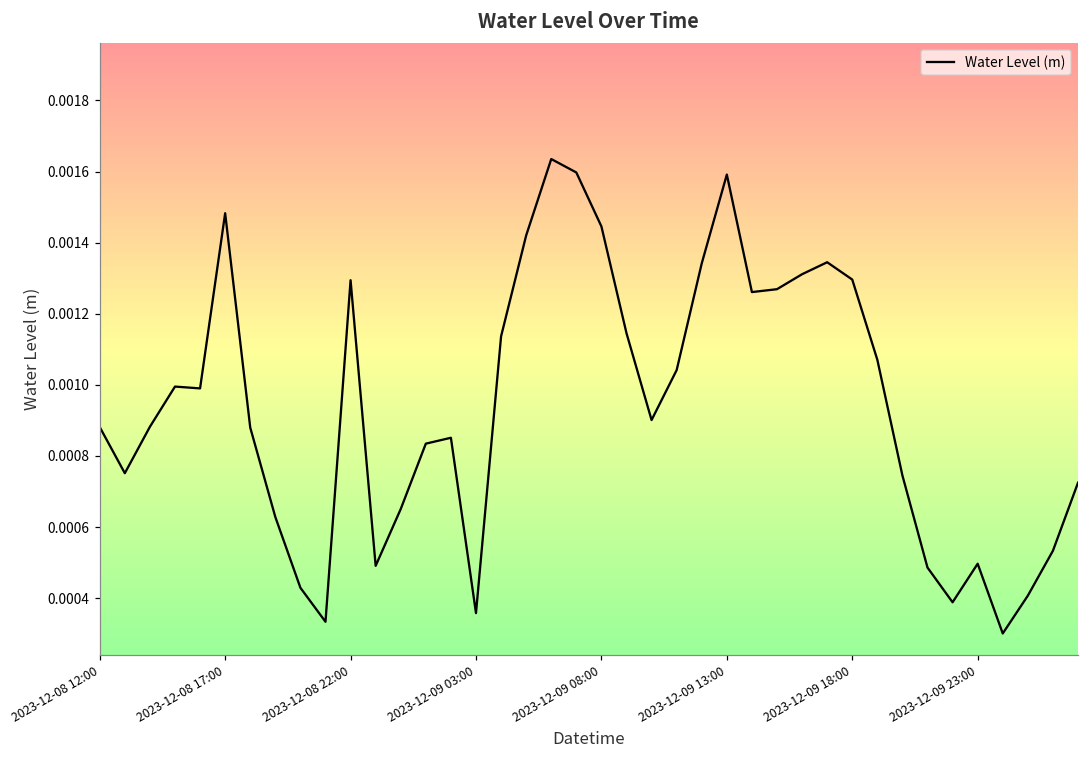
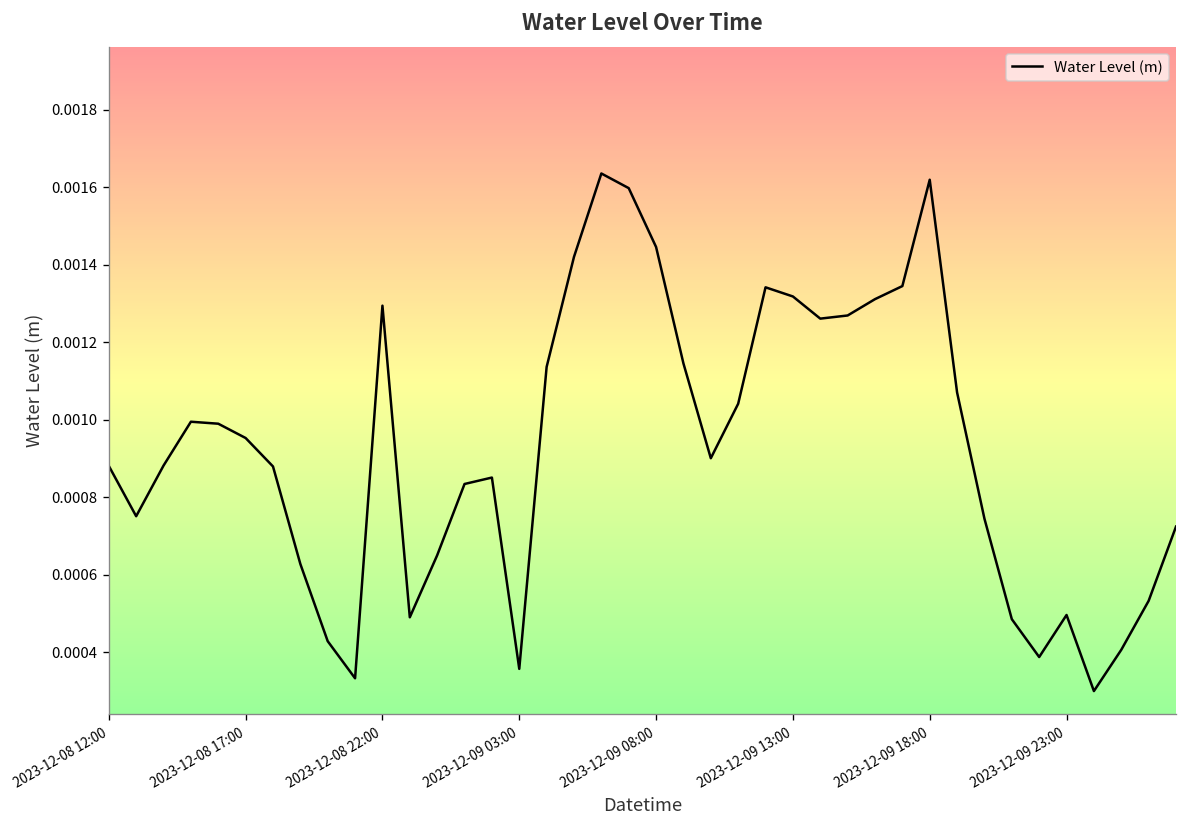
  {
    "2023-12-08 12:00": 0.00088,
-   "2023-12-08 17:00": 0.00148,
+   "2023-12-08 17:00": 0.00095,
    "2023-12-08 22:00": 0.00129,
    "2023-12-09 03:00": 0.00036,
    "2023-12-09 08:00": 0.00145,
-   "2023-12-09 13:00": 0.00159,
-   "2023-12-09 18:00": 0.00130,
+   "2023-12-09 13:00": 0.00132,
+   "2023-12-09 18:00": 0.00162,
    "2023-12-09 23:00": 0.00050
  }
